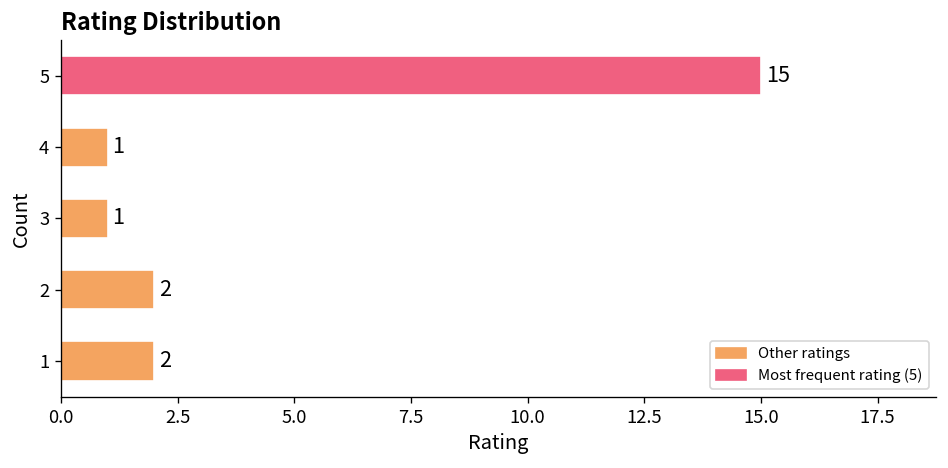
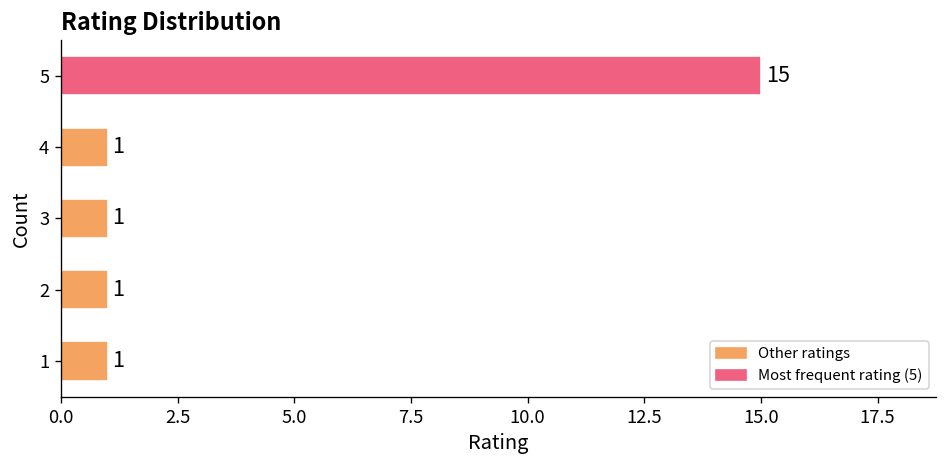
  {
    "5": 15,
    "4": 1,
    "3": 1,
-   "2": 2,
-   "1": 2
+   "2": 1,
+   "1": 1
  }
